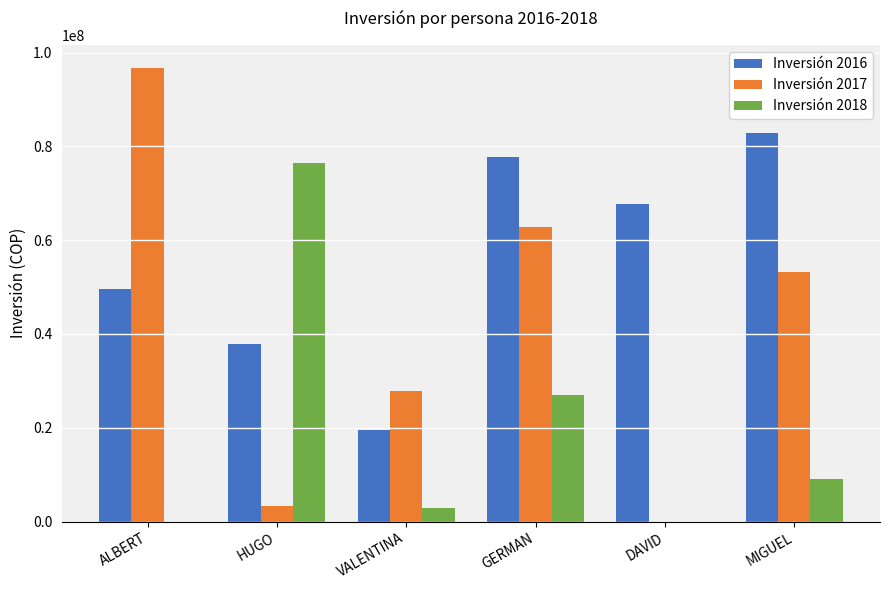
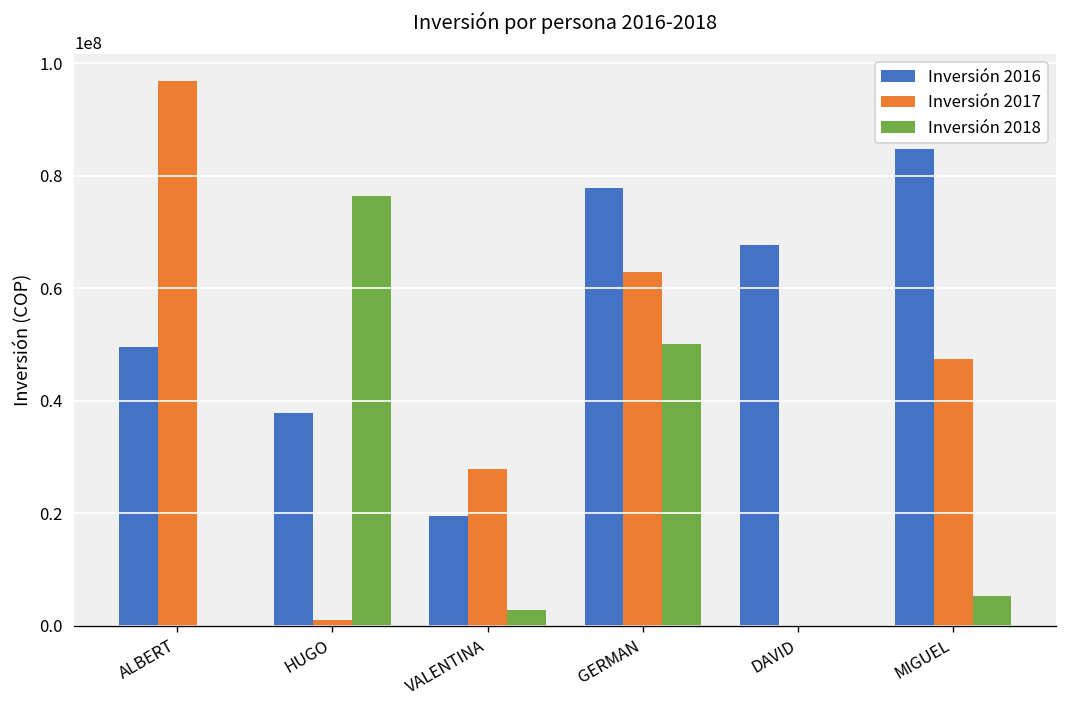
  {
    "Inversión 2016": {
      "ALBERT": 50000000,
      "HUGO": 38000000,
      "VALENTINA": 20000000,
      "GERMAN": 78000000,
      "DAVID": 68000000,
-     "MIGUEL": 83000000
+     "MIGUEL": 85000000
    },
    "Inversión 2017": {
      "ALBERT": 97000000,
-     "HUGO": 3000000,
+     "HUGO": 1000000,
      "VALENTINA": 28000000,
      "GERMAN": 63000000,
      "DAVID": 0,
-     "MIGUEL": 53000000
+     "MIGUEL": 47000000
    },
    "Inversión 2018": {
      "ALBERT": 0,
      "HUGO": 76000000,
      "VALENTINA": 3000000,
-     "GERMAN": 27000000,
+     "GERMAN": 50000000,
      "DAVID": 0,
-     "MIGUEL": 9000000
+     "MIGUEL": 5000000
    }
  }
